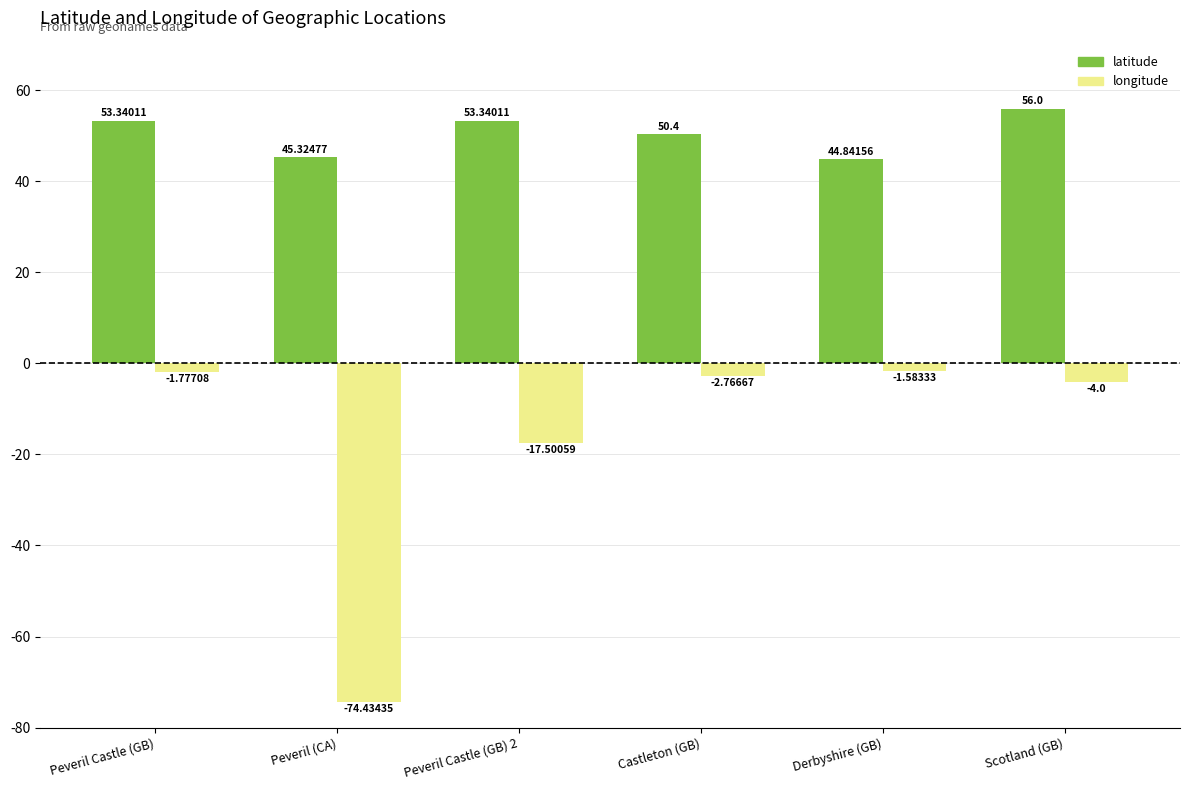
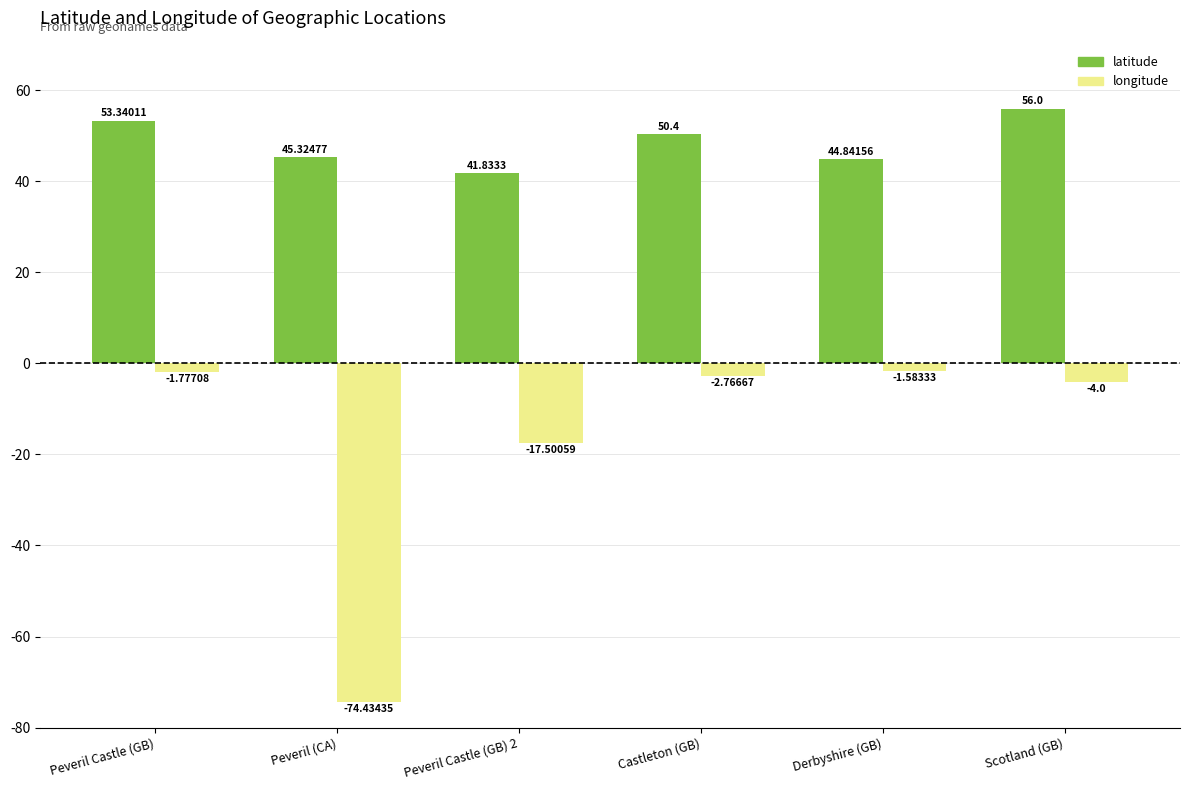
  {
    "latitude": {
      "Peveril Castle (GB)": 53.34011,
      "Peveril (CA)": 45.32477,
-     "Peveril Castle (GB) 2": 53.34011,
+     "Peveril Castle (GB) 2": 41.8333,
      "Castleton (GB)": 50.4,
      "Derbyshire (GB)": 44.84156,
      "Scotland (GB)": 56.0
    },
    "longitude": {
      "Peveril Castle (GB)": -1.77708,
      "Peveril (CA)": -74.43435,
      "Peveril Castle (GB) 2": -17.50059,
      "Castleton (GB)": -2.76667,
      "Derbyshire (GB)": -1.58333,
      "Scotland (GB)": -4.0
    }
  }
